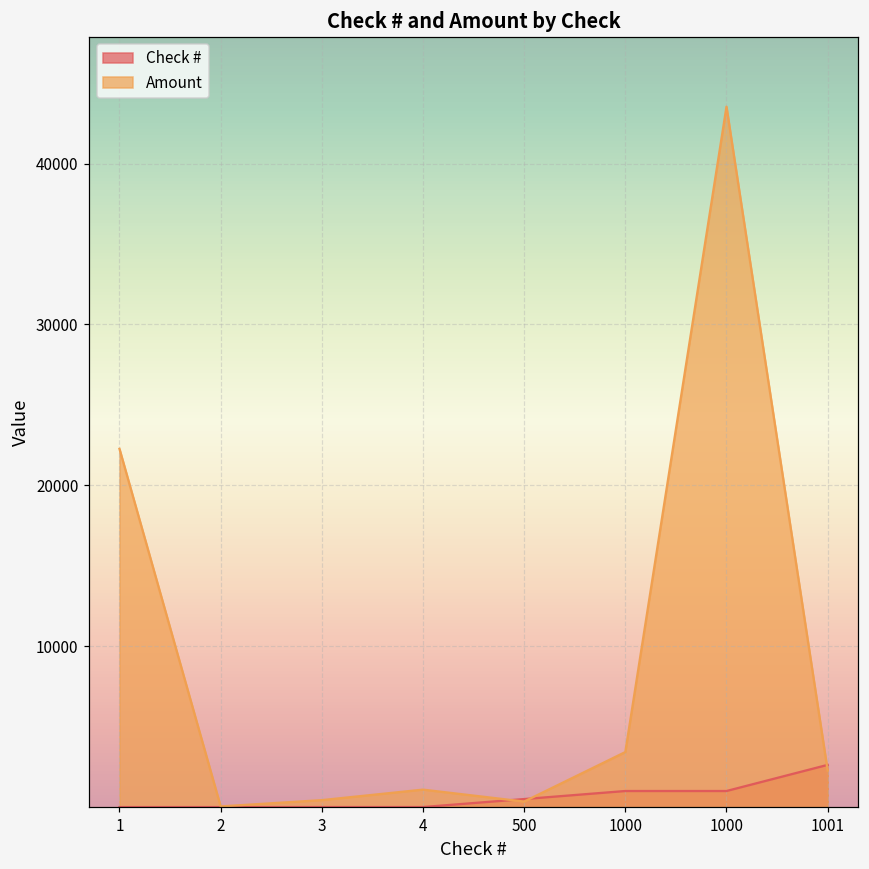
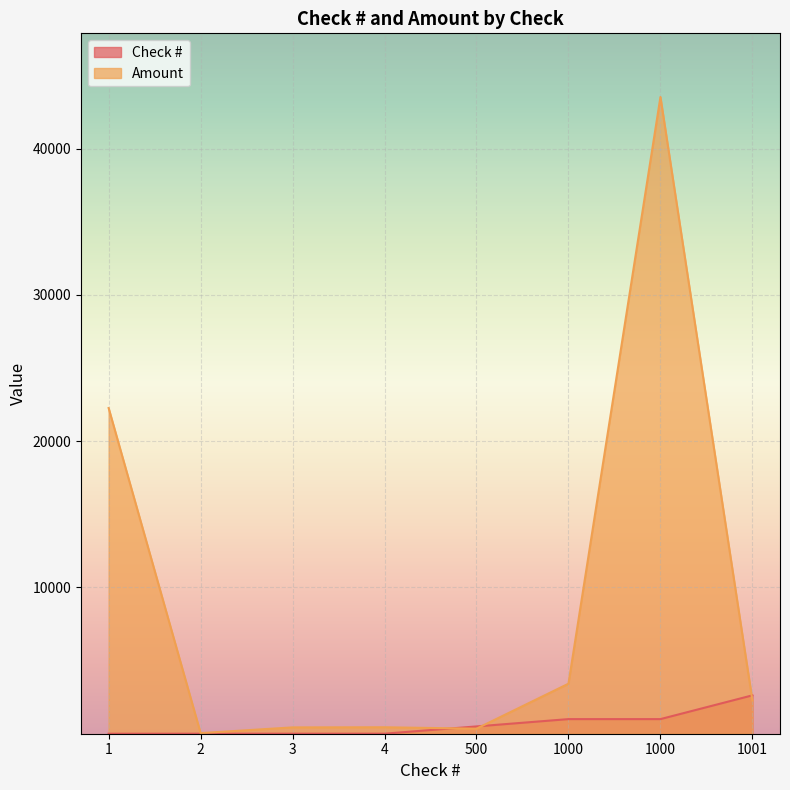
  {
    "Check #": {
      "1": 0,
      "3": 0,
      "4": 0,
      "1001": 2600
    },
    "Amount": {
      "1": 22300,
      "3": 400,
-     "4": 1100,
+     "4": 400,
      "1001": 2300
    }
  }
